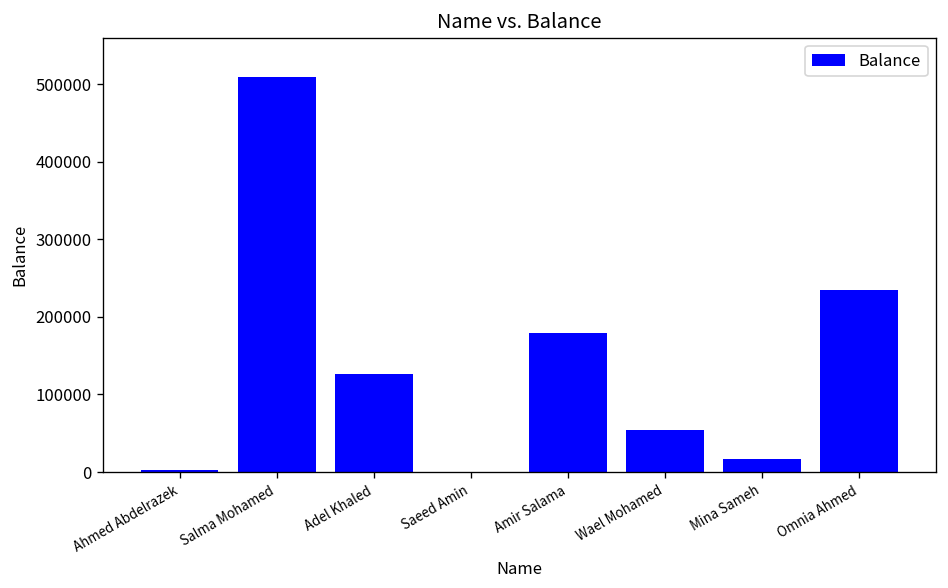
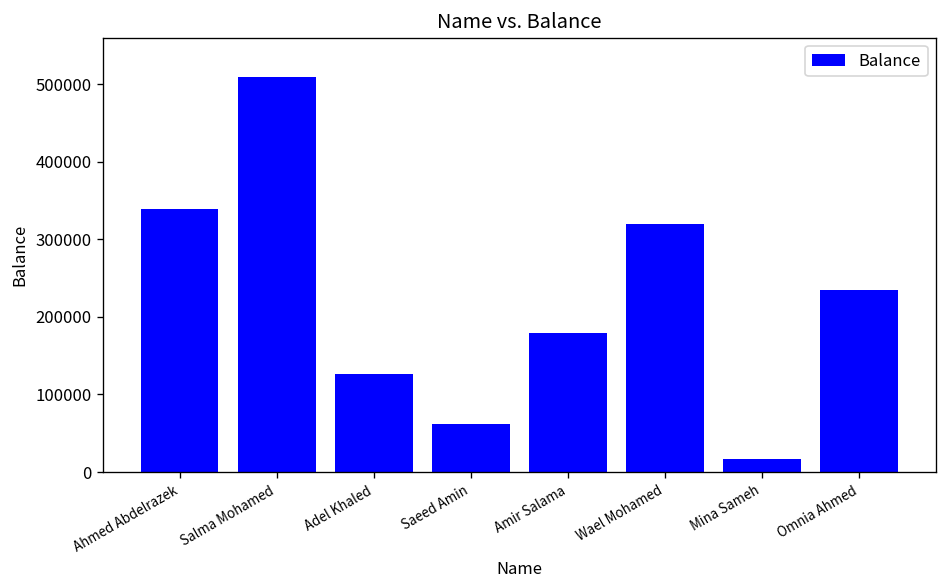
  {
-   "Ahmed Abdelrazek": 0,
+   "Ahmed Abdelrazek": 340000,
    "Salma Mohamed": 510000,
    "Adel Khaled": 130000,
-   "Saeed Amin": 0,
+   "Saeed Amin": 60000,
    "Amir Salama": 180000,
-   "Wael Mohamed": 50000,
+   "Wael Mohamed": 320000,
    "Mina Sameh": 20000,
    "Omnia Ahmed": 230000
  }
